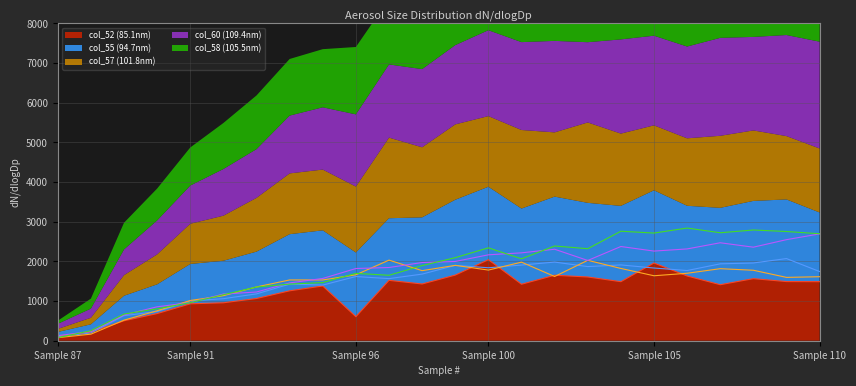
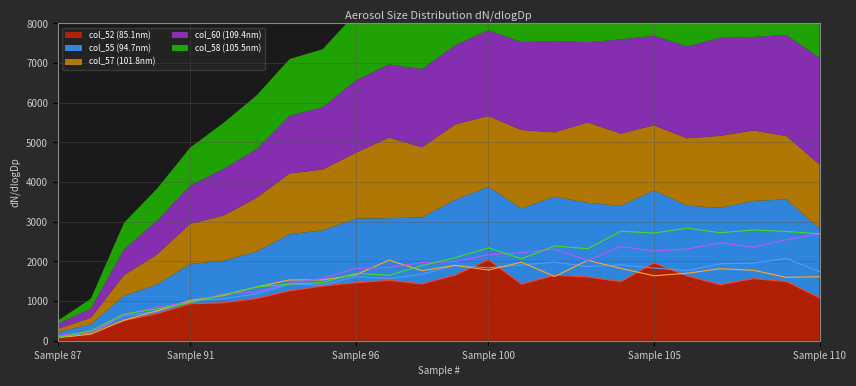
  {
    "col_52 (85.1nm)": {
-     "Sample 96": 600,
+     "Sample 96": 1500,
      "Sample 100": 2000,
      "Sample 105": 2000,
-     "Sample 110": 1500
+     "Sample 110": 1100
    },
    "col_57 (101.8nm)": {
      "Sample 87": 100,
      "Sample 91": 1000,
      "Sample 96": 1700,
      "Sample 100": 1800,
      "Sample 105": 1600,
      "Sample 110": 1600
    },
    "col_60 (109.4nm)": {
      "Sample 87": 100,
      "Sample 91": 1000,
      "Sample 96": 1800,
      "Sample 100": 2200,
      "Sample 105": 2300,
      "Sample 110": 2700
    }
  }
